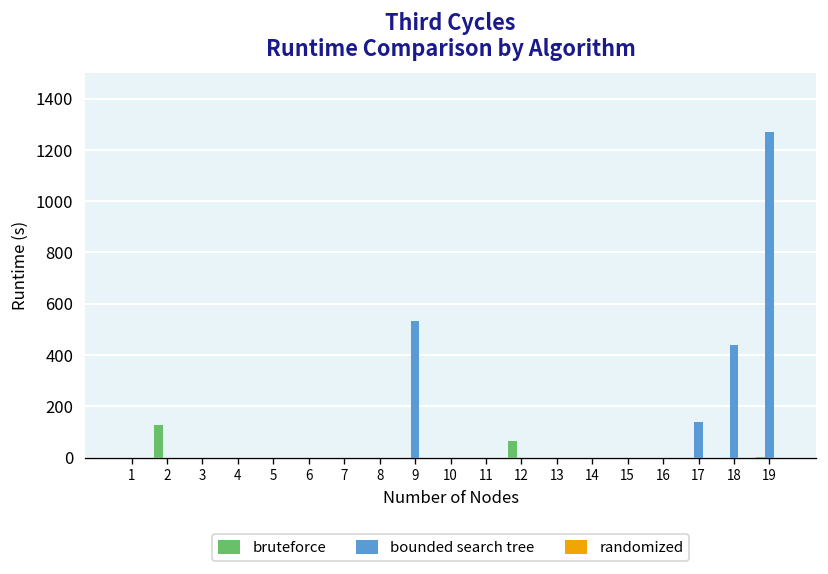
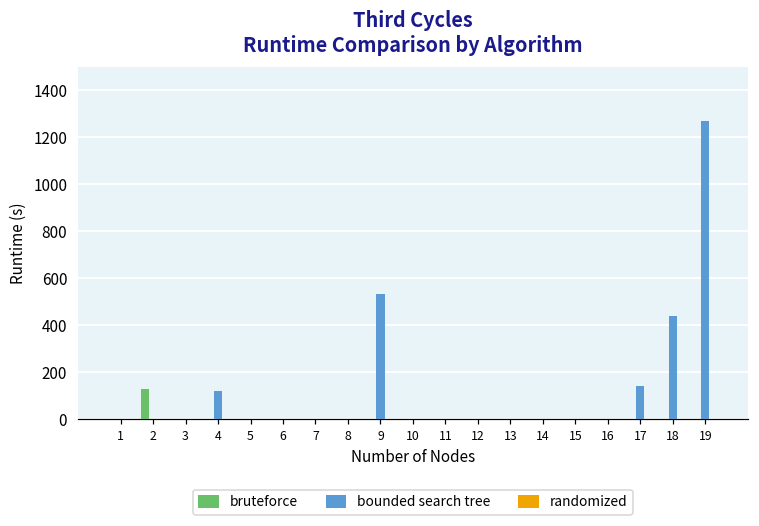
  {
    "bruteforce": {
      "2": 130,
-     "12": 60
+     "12": 0
    },
    "bounded search tree": {
-     "4": 0,
+     "4": 120,
      "9": 530,
      "17": 140,
      "18": 440,
      "19": 1270
    },
    "randomized": {
      "3": 0,
      "4": 0,
      "5": 0,
      "6": 0,
      "7": 0,
      "8": 0,
      "9": 0,
      "10": 0,
      "11": 0,
      "12": 0,
      "13": 0,
      "14": 0,
      "15": 0,
      "16": 0,
      "17": 0,
      "18": 0,
      "19": 0
    }
  }
